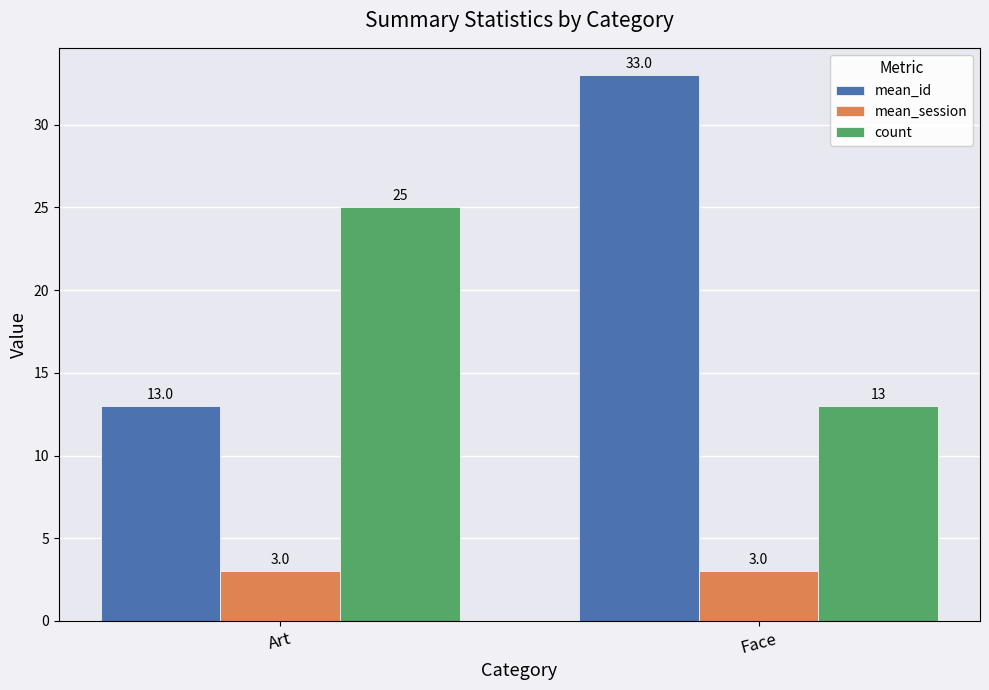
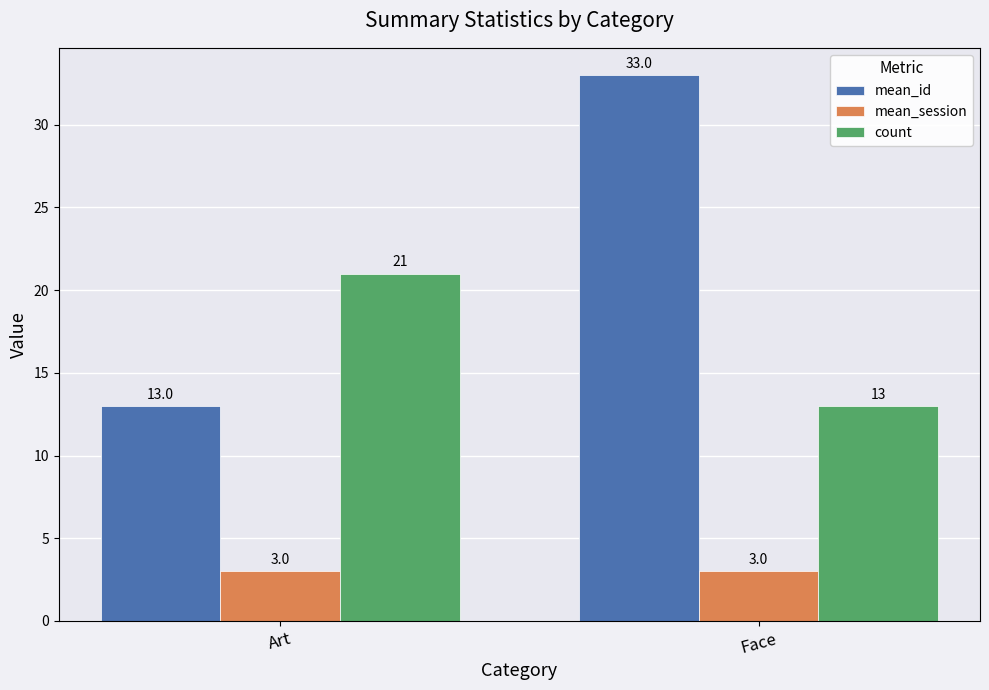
  {
    "mean_id": {
      "Art": 13.0,
      "Face": 33.0
    },
    "mean_session": {
      "Art": 3.0,
      "Face": 3.0
    },
    "count": {
-     "Art": 25,
+     "Art": 21,
      "Face": 13
    }
  }
